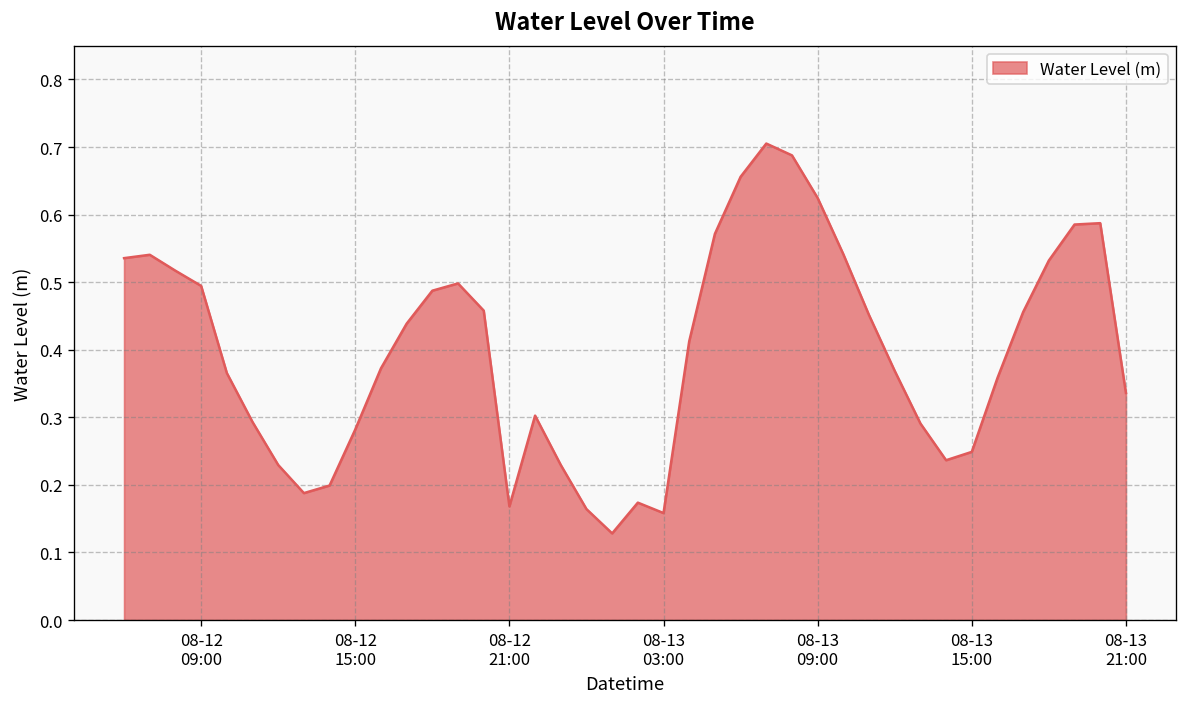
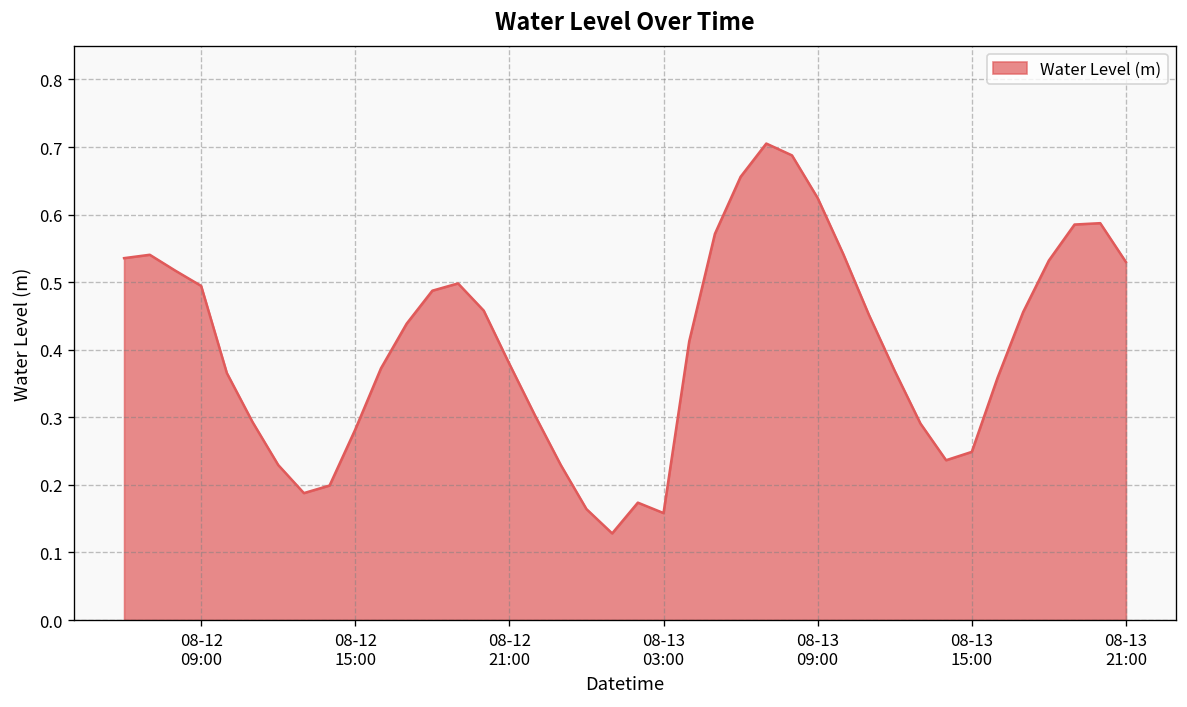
  {
    "08-12 09:00": 0.49,
    "08-12 15:00": 0.28,
-   "08-12 21:00": 0.17,
+   "08-12 21:00": 0.38,
    "08-13 03:00": 0.16,
    "08-13 09:00": 0.62,
    "08-13 15:00": 0.25,
-   "08-13 21:00": 0.34
+   "08-13 21:00": 0.53
  }
